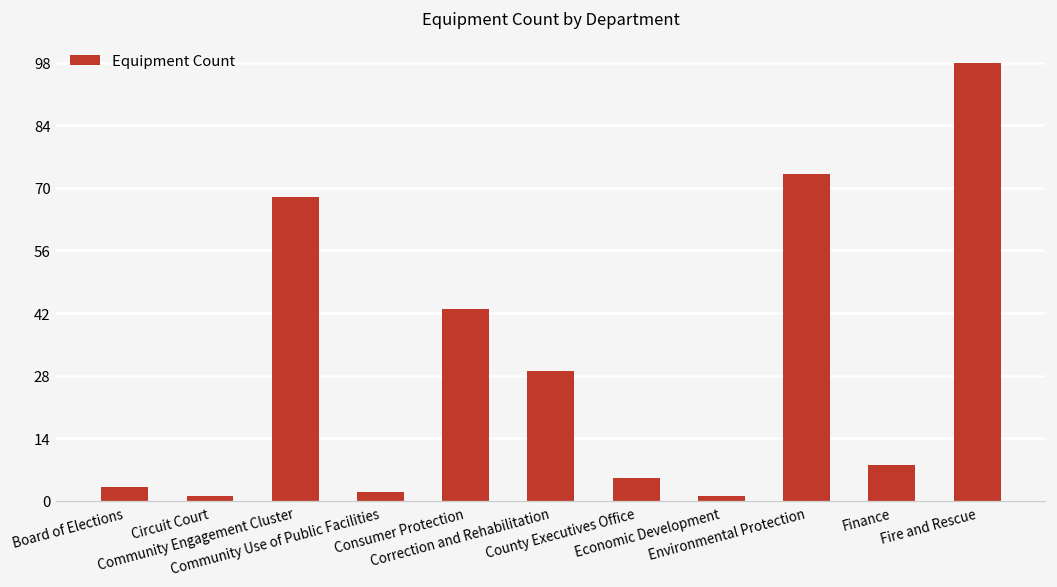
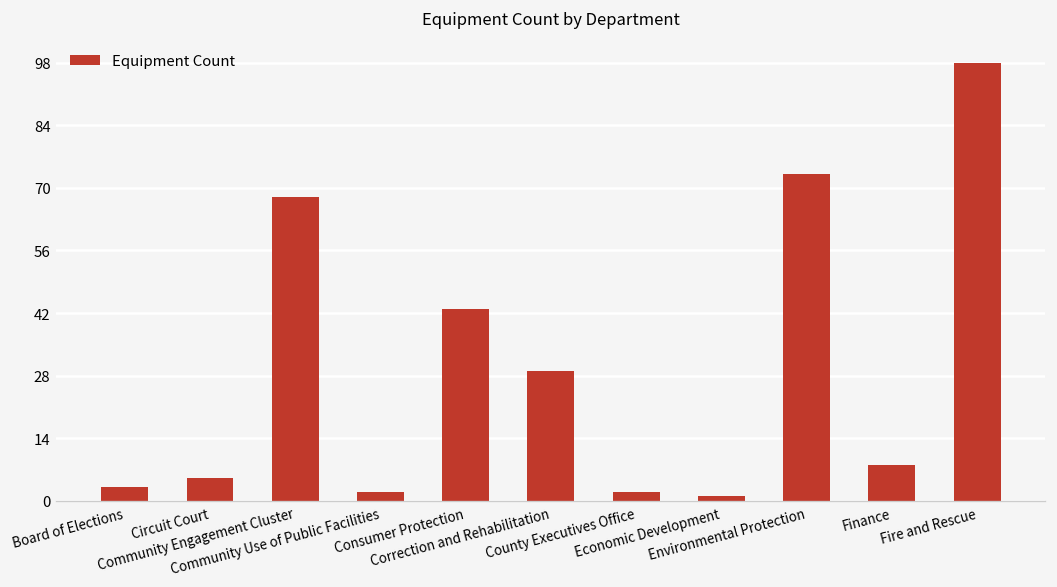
  {
    "Board of Elections": 3,
-   "Circuit Court": 1,
+   "Circuit Court": 5,
    "Community Engagement Cluster": 68,
    "Community Use of Public Facilities": 2,
    "Consumer Protection": 43,
    "Correction and Rehabilitation": 29,
-   "County Executives Office": 5,
+   "County Executives Office": 2,
    "Economic Development": 1,
    "Environmental Protection": 73,
    "Finance": 8,
    "Fire and Rescue": 98
  }
